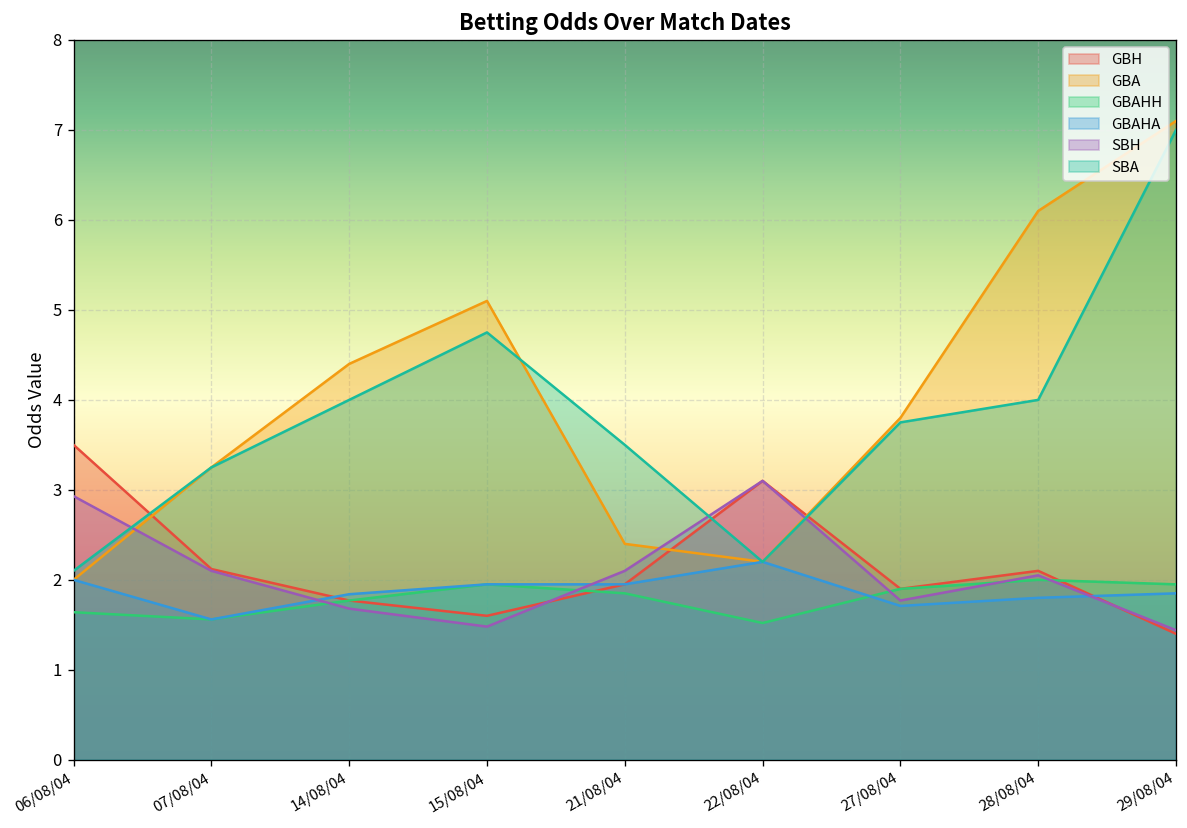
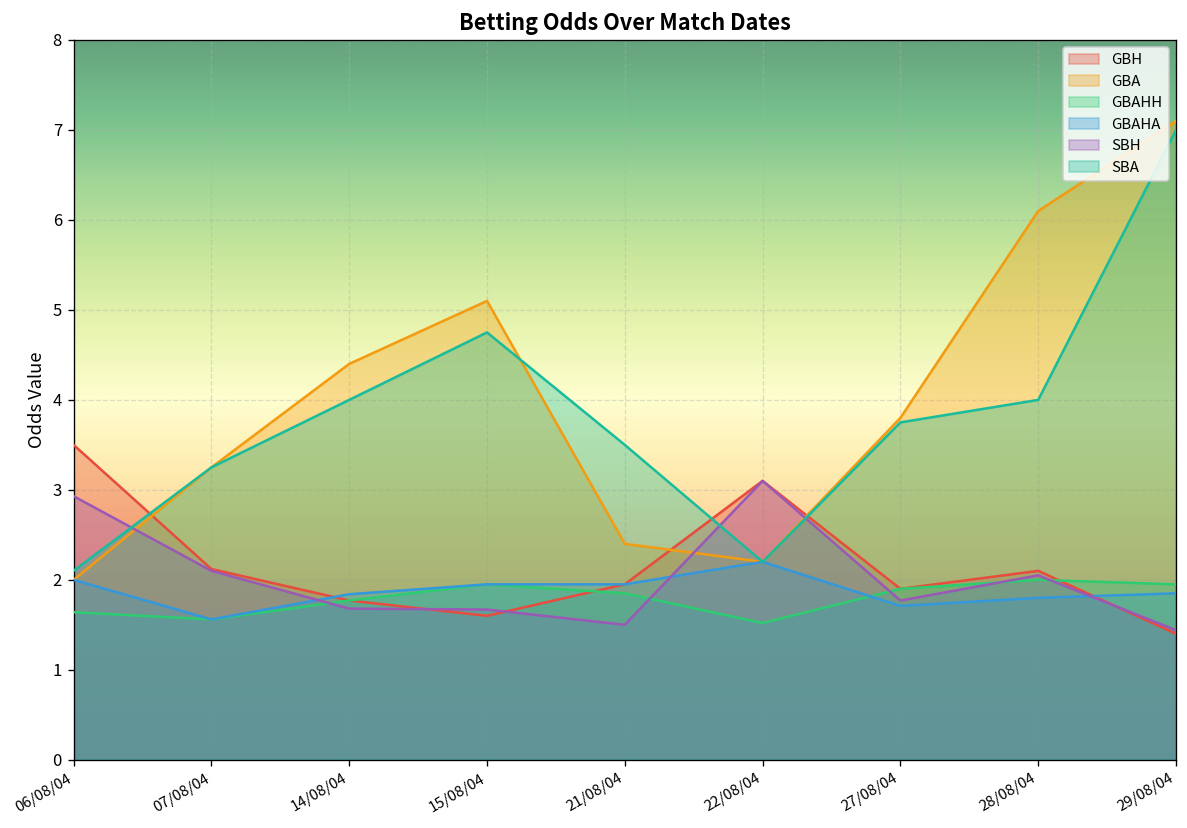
  {
    "SBH": {
      "06/08/04": 2.9,
      "14/08/04": 1.7,
-     "15/08/04": 1.5,
-     "21/08/04": 2.1,
+     "15/08/04": 1.7,
+     "21/08/04": 1.5,
      "27/08/04": 1.8,
      "28/08/04": 2.1,
      "29/08/04": 1.4
    }
  }
